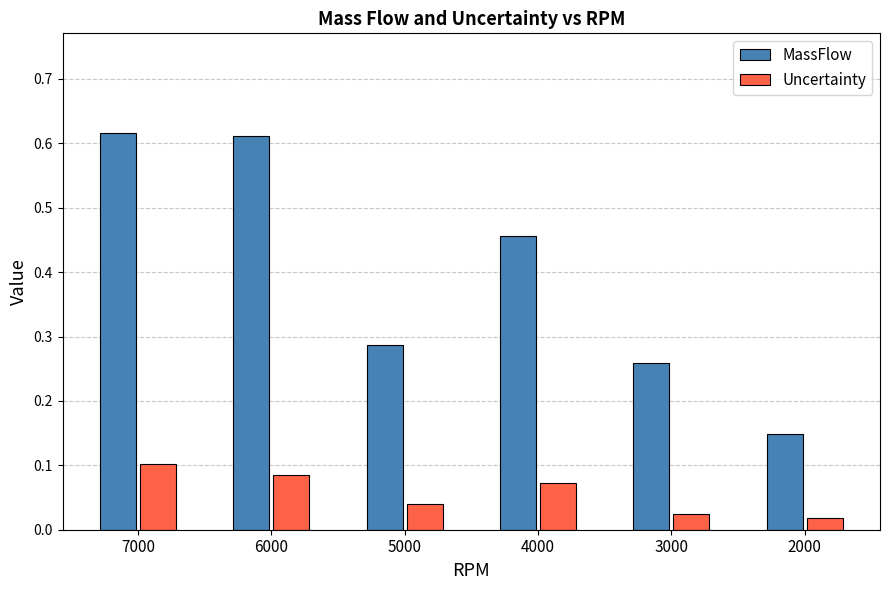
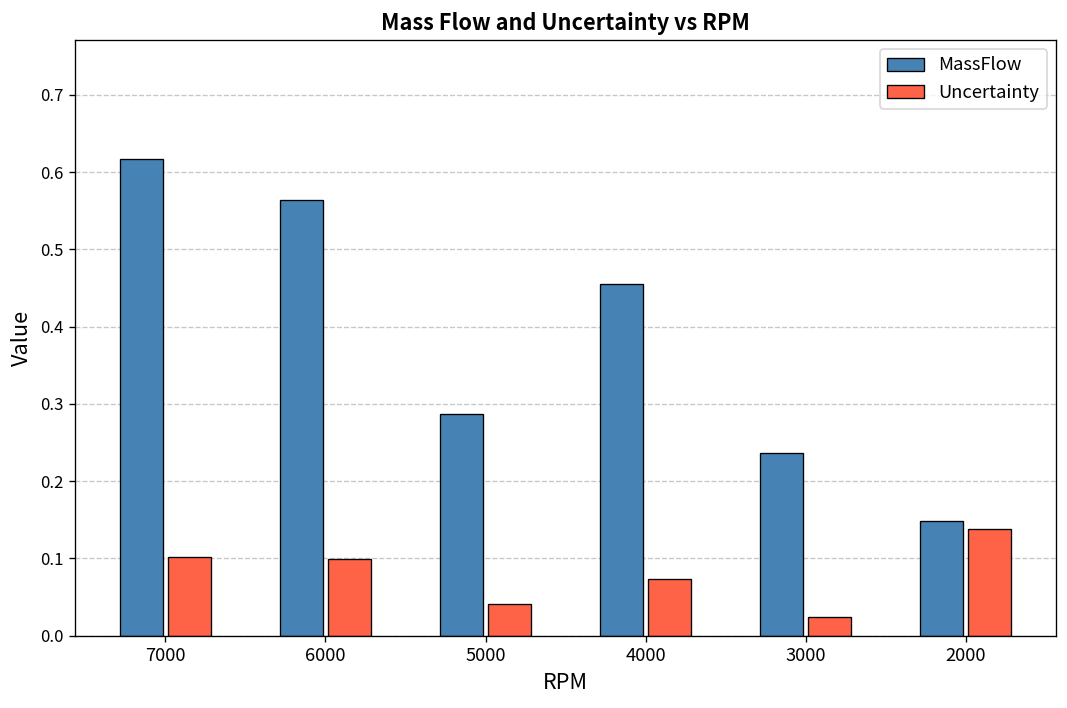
  {
    "MassFlow": {
      "7000": 0.62,
-     "6000": 0.61,
+     "6000": 0.56,
      "5000": 0.29,
      "4000": 0.46,
-     "3000": 0.26,
+     "3000": 0.24,
      "2000": 0.15
    },
    "Uncertainty": {
      "7000": 0.10,
-     "6000": 0.08,
+     "6000": 0.10,
      "5000": 0.04,
      "4000": 0.07,
      "3000": 0.02,
-     "2000": 0.02
+     "2000": 0.14
    }
  }
